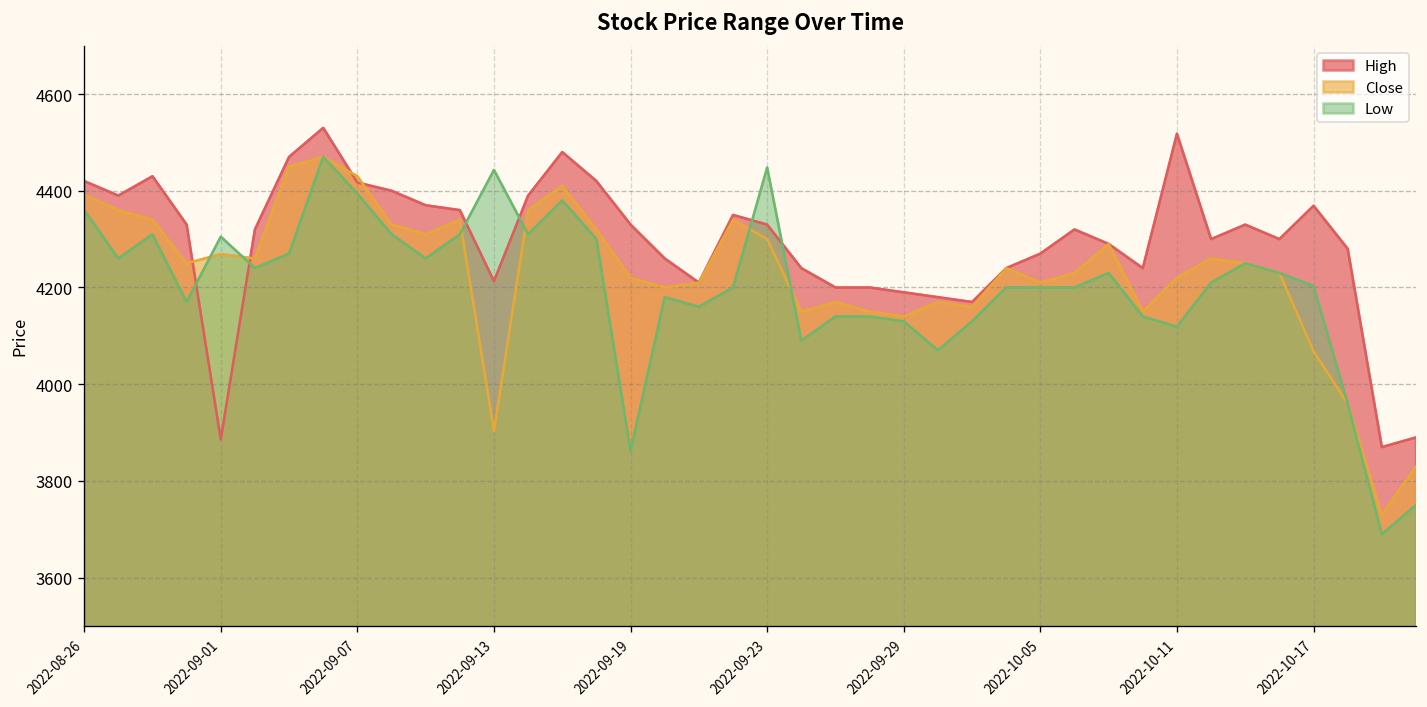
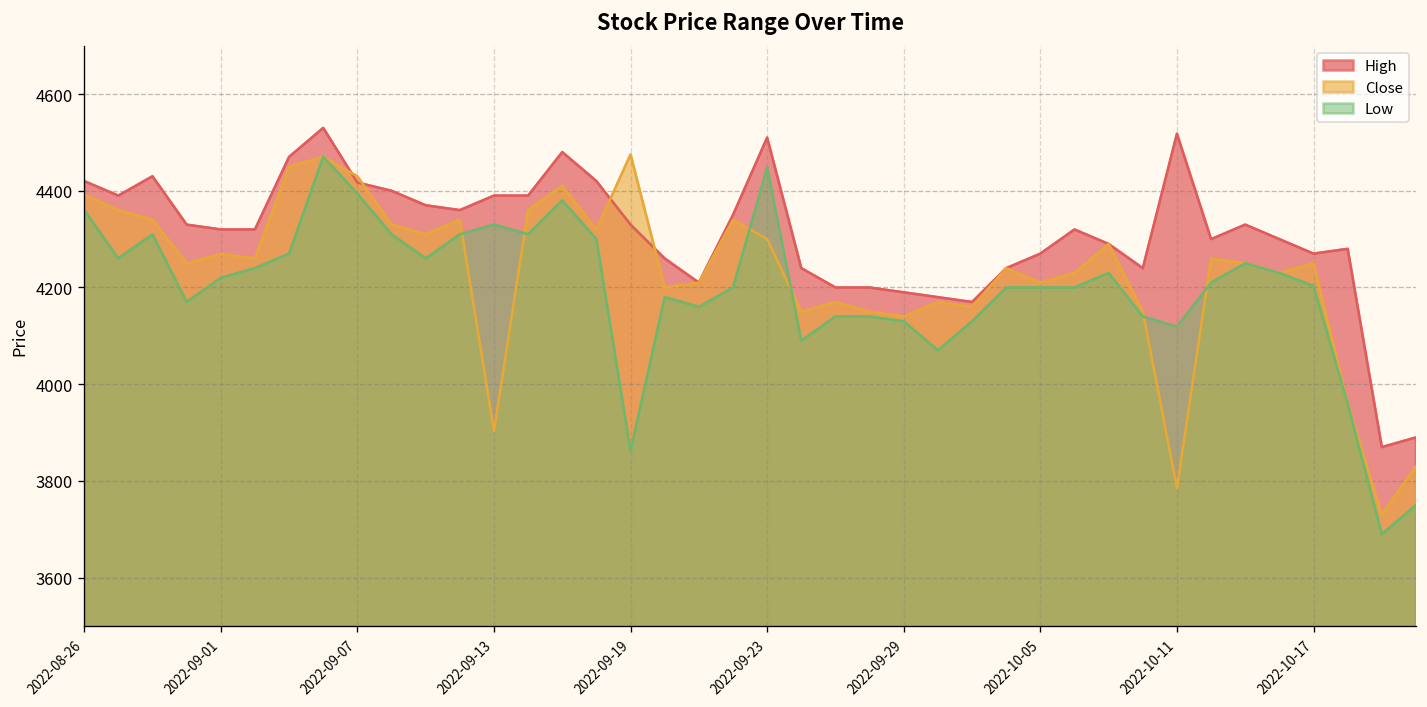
  {
    "High": {
      "2022-08-26": 4420,
-     "2022-09-01": 3890,
+     "2022-09-01": 4320,
      "2022-09-07": 4420,
-     "2022-09-13": 4210,
+     "2022-09-13": 4390,
      "2022-09-19": 4330,
-     "2022-09-23": 4330,
+     "2022-09-23": 4510,
      "2022-09-29": 4190,
      "2022-10-05": 4270,
      "2022-10-11": 4520,
-     "2022-10-17": 4370
+     "2022-10-17": 4270
    },
    "Close": {
      "2022-08-26": 4390,
      "2022-09-01": 4270,
      "2022-09-07": 4430,
      "2022-09-13": 3900,
-     "2022-09-19": 4220,
+     "2022-09-19": 4480,
      "2022-09-23": 4300,
      "2022-09-29": 4140,
      "2022-10-05": 4210,
-     "2022-10-11": 4220,
-     "2022-10-17": 4070
+     "2022-10-11": 3790,
+     "2022-10-17": 4250
    },
    "Low": {
      "2022-08-26": 4360,
-     "2022-09-01": 4310,
+     "2022-09-01": 4220,
      "2022-09-07": 4390,
-     "2022-09-13": 4440,
+     "2022-09-13": 4330,
      "2022-09-19": 3860,
      "2022-09-23": 4450,
      "2022-09-29": 4130,
      "2022-10-05": 4200,
      "2022-10-11": 4120,
      "2022-10-17": 4200
    }
  }
